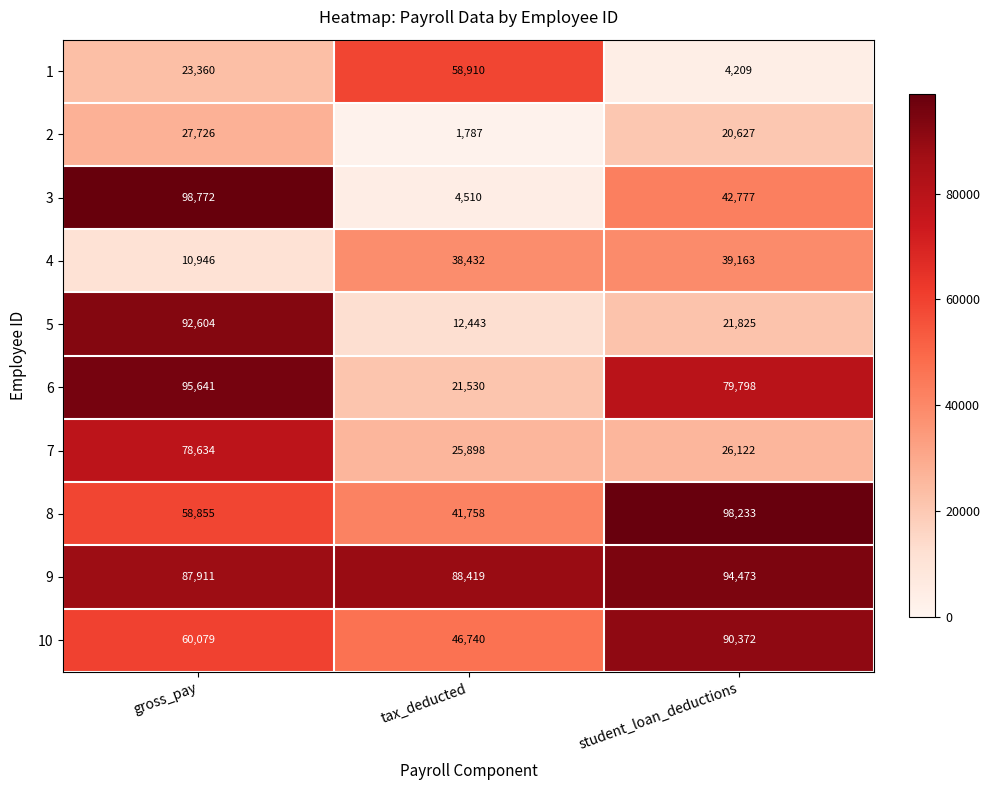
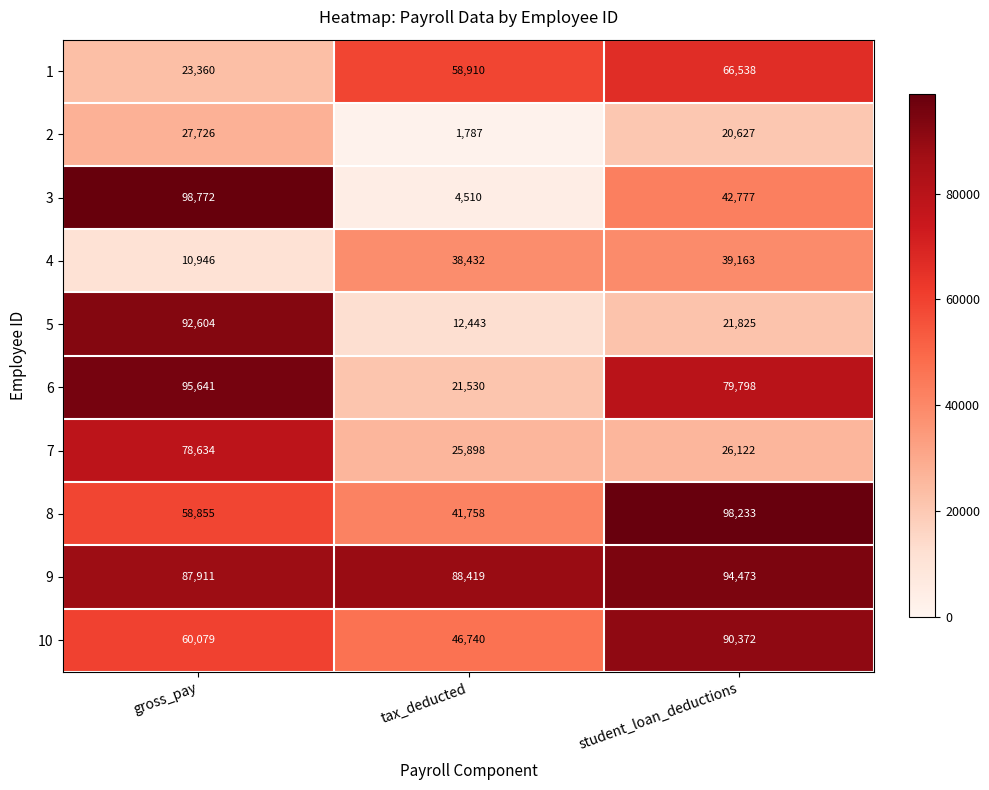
  {
    "1": {
      "gross_pay": "23,360",
      "tax_deducted": "58,910",
-     "student_loan_deductions": "4,209"
+     "student_loan_deductions": "66,538"
    },
    "2": {
      "gross_pay": "27,726",
      "tax_deducted": "1,787",
      "student_loan_deductions": "20,627"
    },
    "3": {
      "gross_pay": "98,772",
      "tax_deducted": "4,510",
      "student_loan_deductions": "42,777"
    },
    "4": {
      "gross_pay": "10,946",
      "tax_deducted": "38,432",
      "student_loan_deductions": "39,163"
    },
    "5": {
      "gross_pay": "92,604",
      "tax_deducted": "12,443",
      "student_loan_deductions": "21,825"
    },
    "6": {
      "gross_pay": "95,641",
      "tax_deducted": "21,530",
      "student_loan_deductions": "79,798"
    },
    "7": {
      "gross_pay": "78,634",
      "tax_deducted": "25,898",
      "student_loan_deductions": "26,122"
    },
    "8": {
      "gross_pay": "58,855",
      "tax_deducted": "41,758",
      "student_loan_deductions": "98,233"
    },
    "9": {
      "gross_pay": "87,911",
      "tax_deducted": "88,419",
      "student_loan_deductions": "94,473"
    },
    "10": {
      "gross_pay": "60,079",
      "tax_deducted": "46,740",
      "student_loan_deductions": "90,372"
    }
  }
